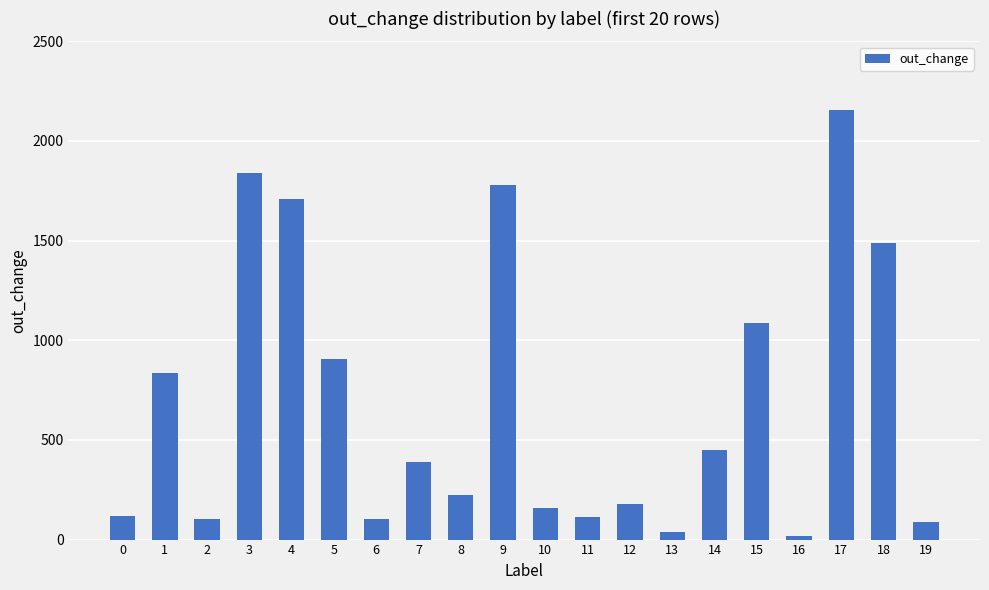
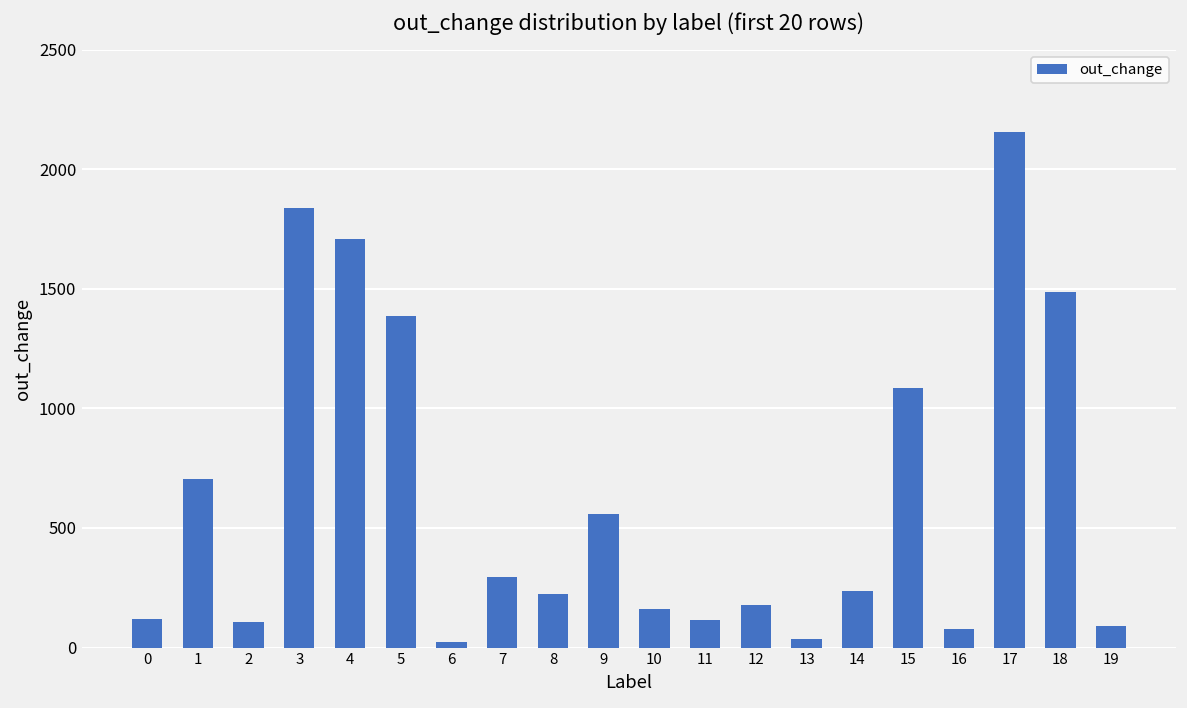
  {
    "0": 120,
-   "1": 840,
+   "1": 700,
    "2": 110,
    "3": 1840,
    "4": 1710,
-   "5": 910,
-   "6": 100,
-   "7": 390,
+   "5": 1390,
+   "6": 20,
+   "7": 300,
    "8": 220,
-   "9": 1780,
+   "9": 560,
    "10": 160,
    "11": 110,
    "12": 180,
    "13": 40,
-   "14": 450,
+   "14": 240,
    "15": 1090,
-   "16": 20,
+   "16": 80,
    "17": 2150,
    "18": 1490,
    "19": 90
  }
